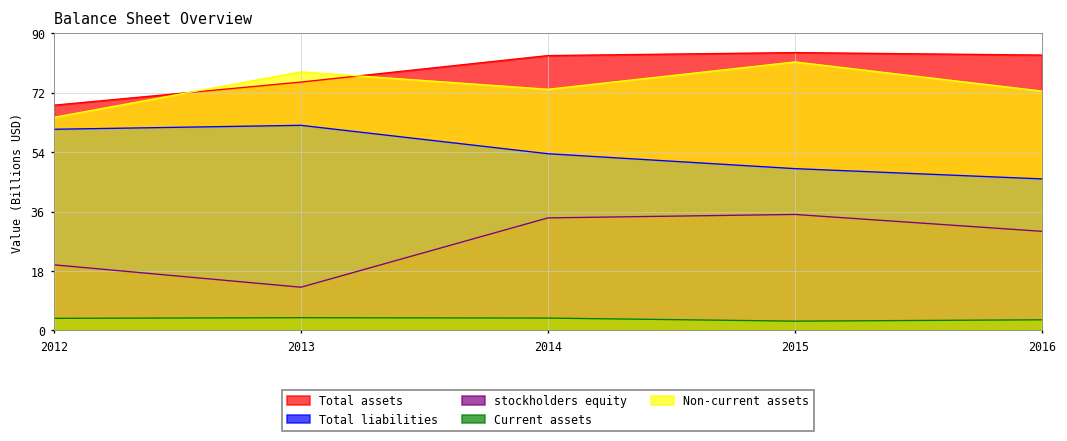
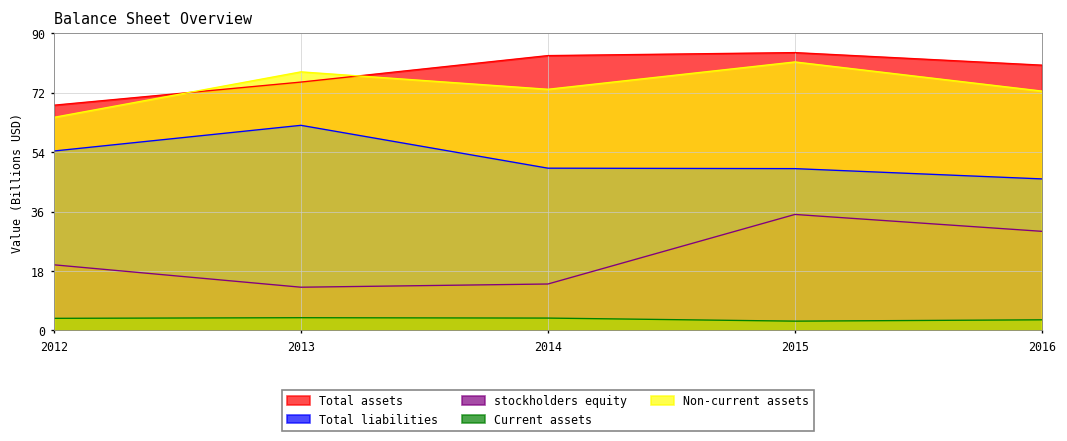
  {
    "Total assets": {
      "2012": 68,
      "2013": 75,
      "2014": 83,
      "2015": 84,
-     "2016": 83
+     "2016": 80
    },
    "Total liabilities": {
-     "2012": 61,
+     "2012": 54,
      "2013": 62,
-     "2014": 53,
+     "2014": 49,
      "2015": 49,
      "2016": 46
    },
    "stockholders equity": {
      "2012": 20,
      "2013": 13,
-     "2014": 34,
+     "2014": 14,
      "2015": 35,
      "2016": 30
    },
    "Current assets": {
      "2012": 4,
      "2013": 4,
      "2014": 4,
      "2015": 3,
      "2016": 3
    },
    "Non-current assets": {
      "2012": 65,
      "2013": 78,
      "2014": 73,
      "2015": 81,
      "2016": 72
    }
  }
